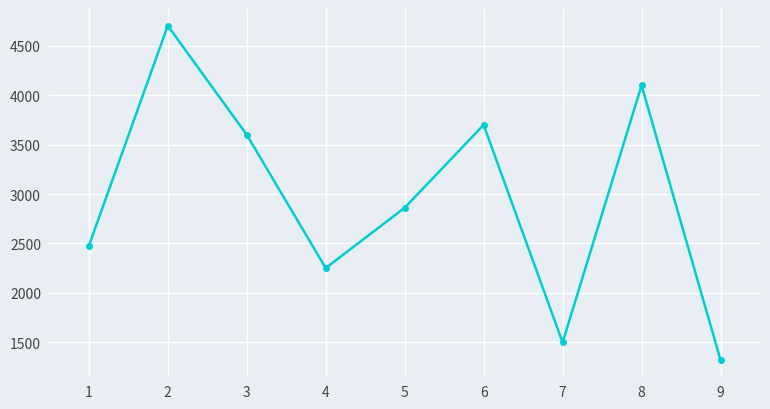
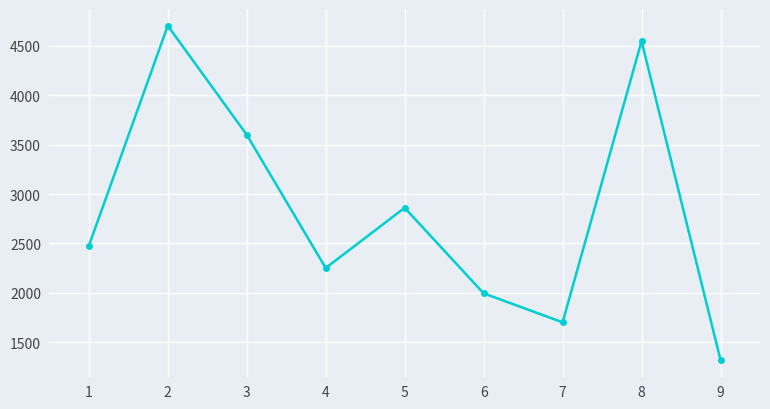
  {
    "1": 2500,
    "2": 4700,
    "3": 3600,
    "4": 2300,
    "5": 2900,
-   "6": 3700,
-   "7": 1500,
-   "8": 4100,
+   "6": 2000,
+   "7": 1700,
+   "8": 4500,
    "9": 1300
  }
